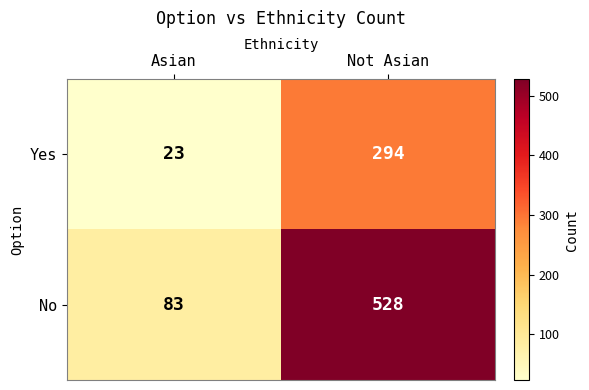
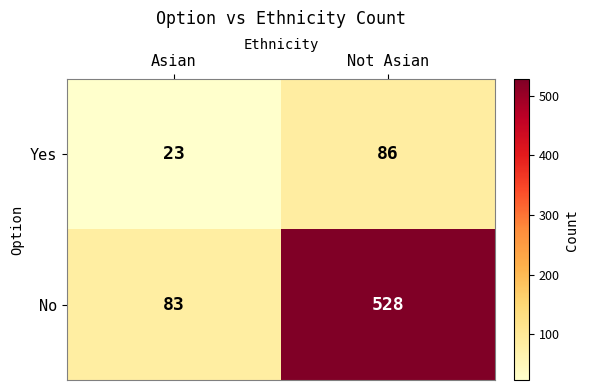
  {
    "Yes": {
      "Asian": 23,
-     "Not Asian": 294
+     "Not Asian": 86
    },
    "No": {
      "Asian": 83,
      "Not Asian": 528
    }
  }
